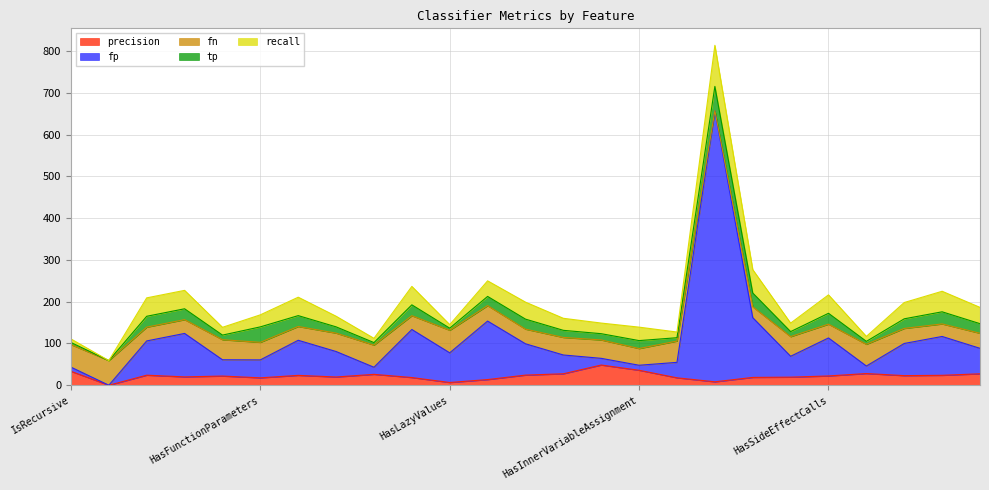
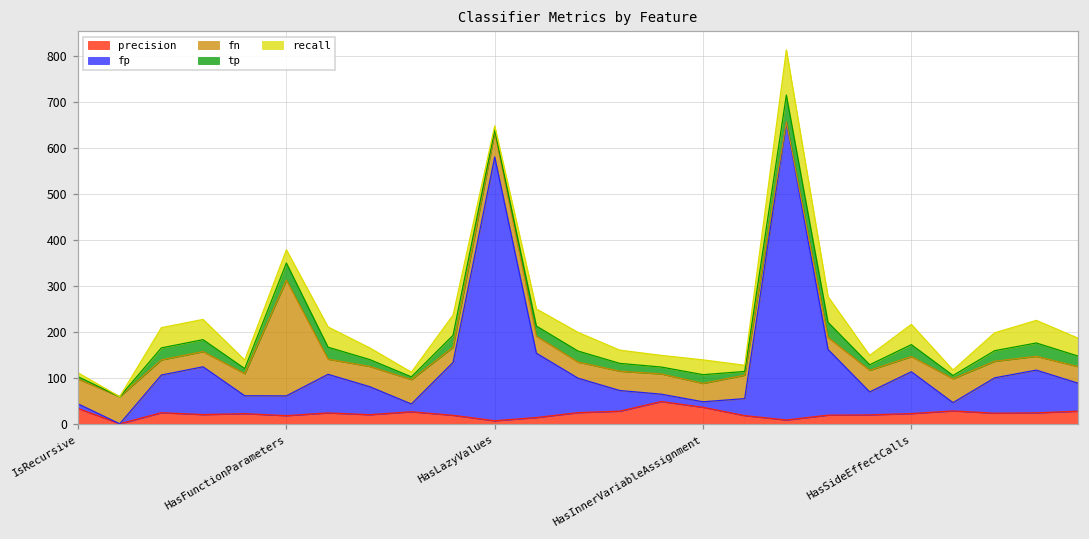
  {
    "precision": {
      "IsRecursive": 30,
      "HasFunctionParameters": 20,
      "HasLazyValues": 10,
      "HasInnerVariableAssignment": 40,
      "HasSideEffectCalls": 20
    },
    "fp": {
      "IsRecursive": 10,
      "HasFunctionParameters": 40,
-     "HasLazyValues": 70,
+     "HasLazyValues": 570,
      "HasInnerVariableAssignment": 10,
      "HasSideEffectCalls": 90
    },
    "fn": {
-     "HasFunctionParameters": 40,
+     "HasFunctionParameters": 250,
      "HasInnerVariableAssignment": 40,
      "HasSideEffectCalls": 30
    },
    "tp": {
      "HasFunctionParameters": 40,
      "HasInnerVariableAssignment": 20,
      "HasSideEffectCalls": 30
    },
    "recall": {
      "IsRecursive": 10,
      "HasFunctionParameters": 30,
      "HasLazyValues": 10,
      "HasInnerVariableAssignment": 30,
      "HasSideEffectCalls": 40
    }
  }
